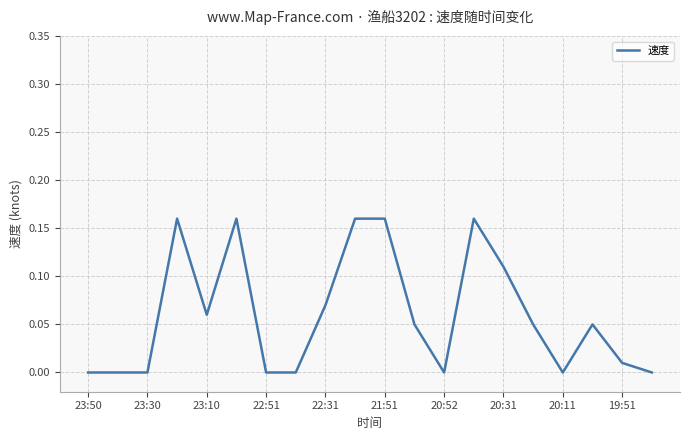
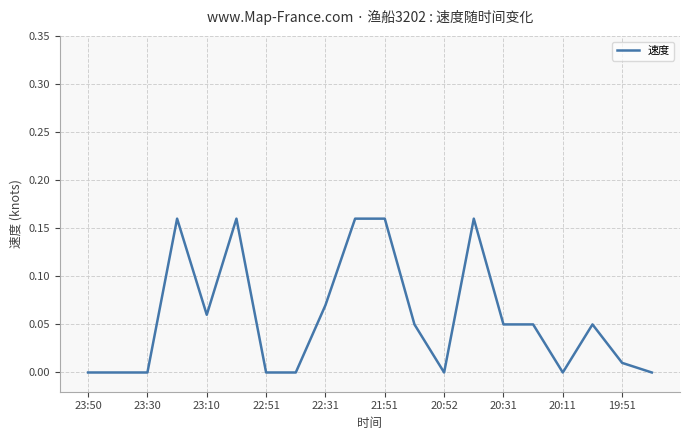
  {
    "23:50": 0.00,
    "23:30": 0.00,
    "23:10": 0.06,
    "22:51": 0.00,
    "22:31": 0.07,
    "21:51": 0.16,
    "20:52": 0.00,
-   "20:31": 0.11,
+   "20:31": 0.05,
    "20:11": 0.00,
    "19:51": 0.01
  }
